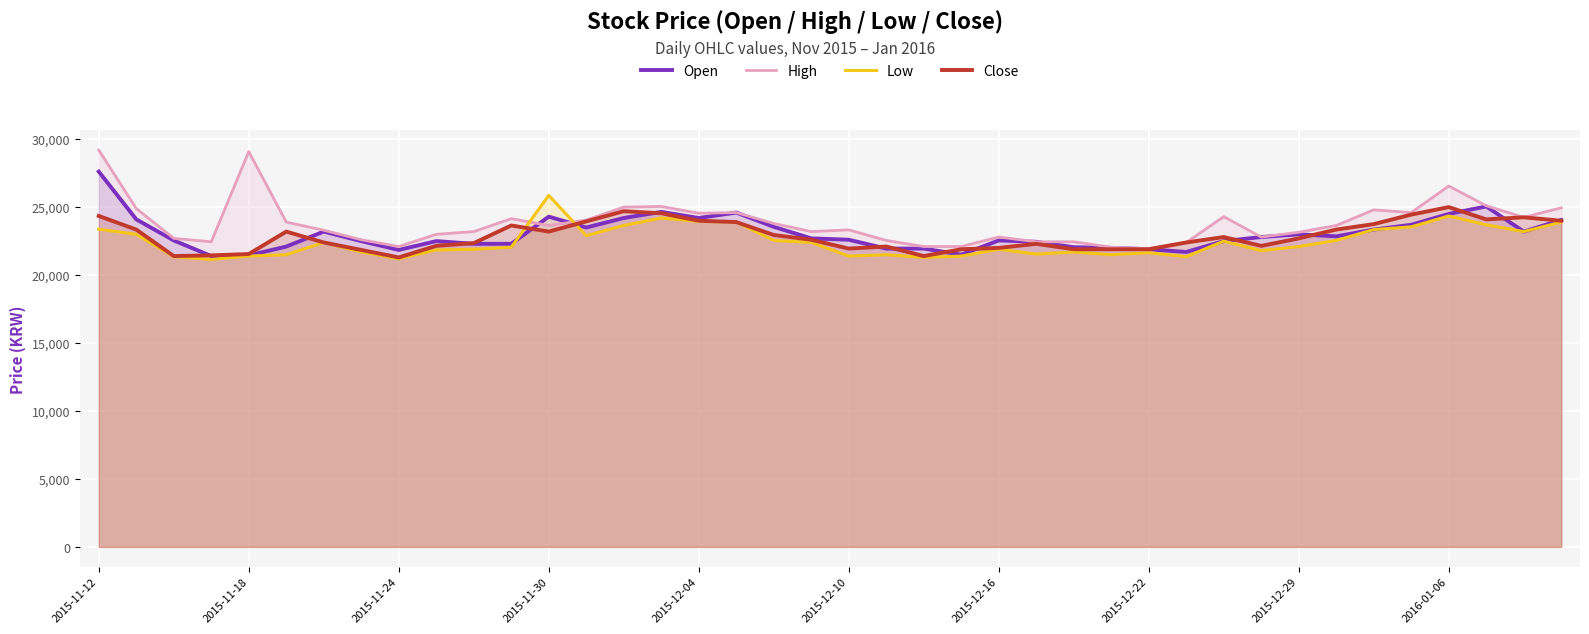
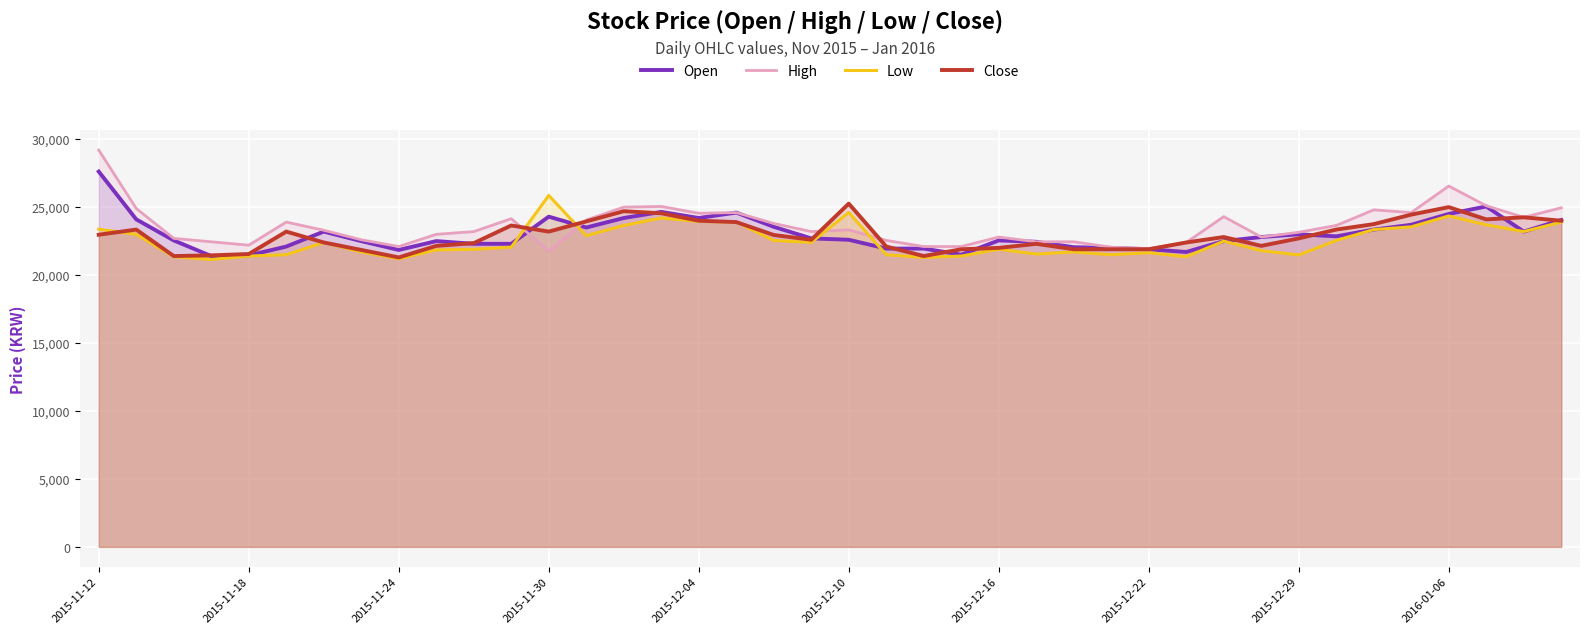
  {
    "Open": {
      "2015-11-12": "27,600",
      "2015-11-24": "21,900",
      "2015-11-30": "24,300",
      "2015-12-04": "24,200",
      "2015-12-10": "22,600",
      "2015-12-16": "22,600"
    },
    "High": {
      "2015-11-12": "29,200",
-     "2015-11-18": "29,100",
+     "2015-11-18": "22,200",
      "2015-11-24": "22,100",
-     "2015-11-30": "23,700",
+     "2015-11-30": "21,800",
      "2015-12-04": "24,600",
      "2015-12-10": "23,300",
      "2015-12-16": "22,800",
      "2016-01-06": "26,600"
    },
    "Low": {
      "2015-11-12": "23,400",
      "2015-11-30": "25,900",
-     "2015-12-10": "21,400",
+     "2015-12-10": "24,600",
      "2015-12-22": "21,700",
-     "2015-12-29": "22,100"
+     "2015-12-29": "21,500"
    },
    "Close": {
-     "2015-11-12": "24,400",
+     "2015-11-12": "23,000",
      "2015-11-30": "23,200",
-     "2015-12-10": "22,000",
+     "2015-12-10": "25,300",
      "2015-12-29": "22,700",
      "2016-01-06": "25,000"
    }
  }
